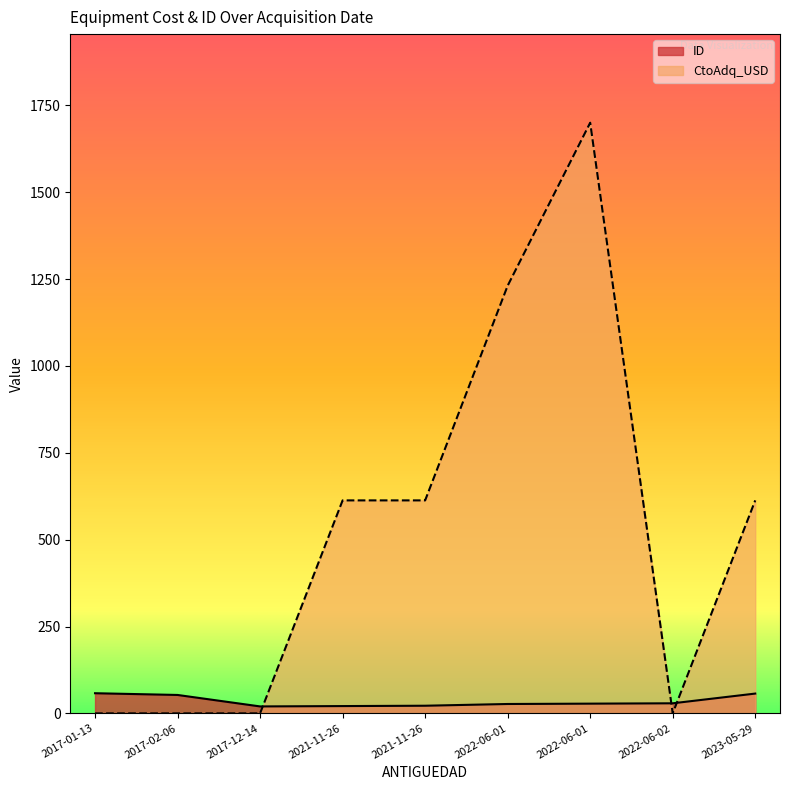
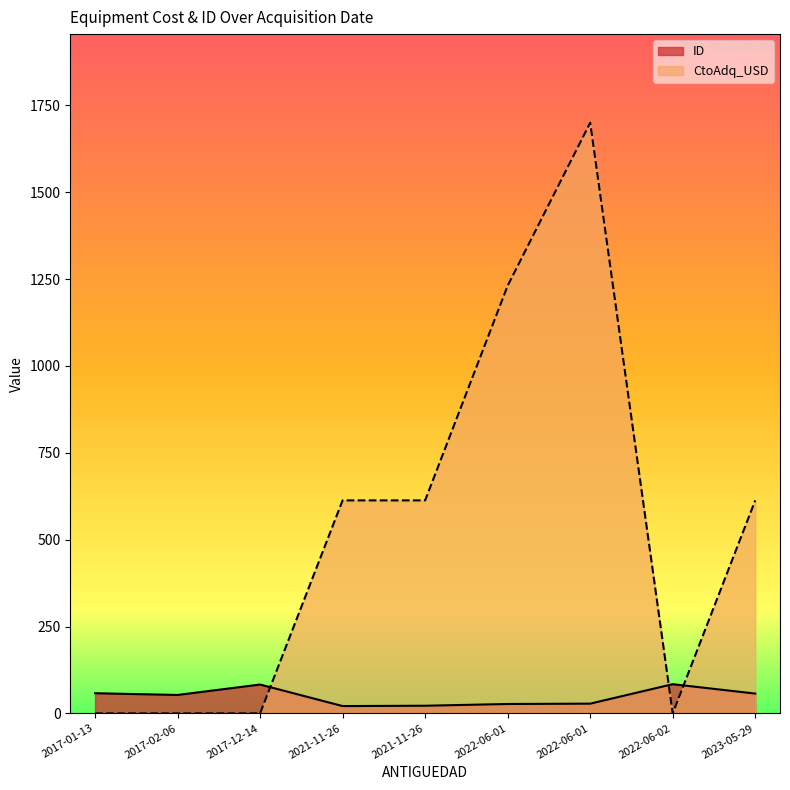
  {
    "ID": {
      "2017-01-13": 60,
      "2017-02-06": 50,
-     "2017-12-14": 20,
-     "2022-06-02": 30,
+     "2017-12-14": 80,
+     "2022-06-02": 80,
      "2023-05-29": 60
    },
    "CtoAdq_USD": {
      "2017-01-13": 0,
      "2017-02-06": 0,
      "2017-12-14": 0,
      "2022-06-02": 0,
      "2023-05-29": 610
    }
  }
